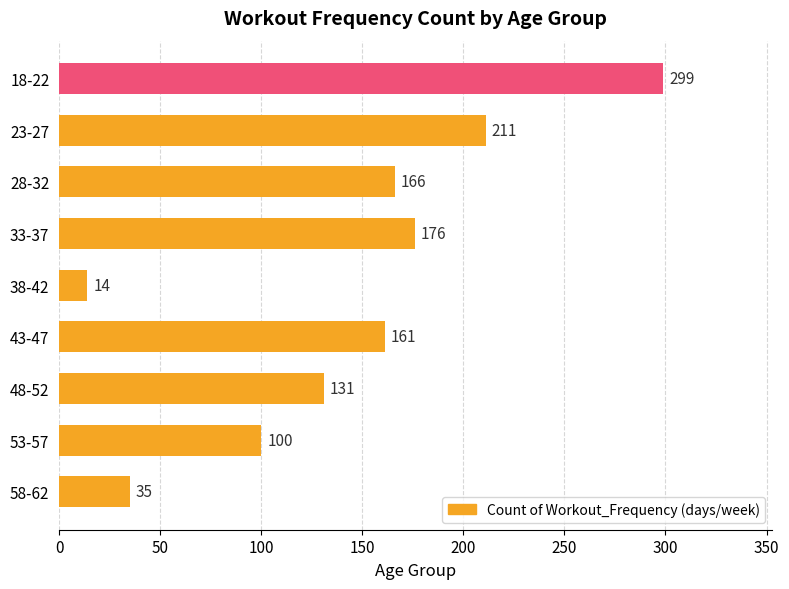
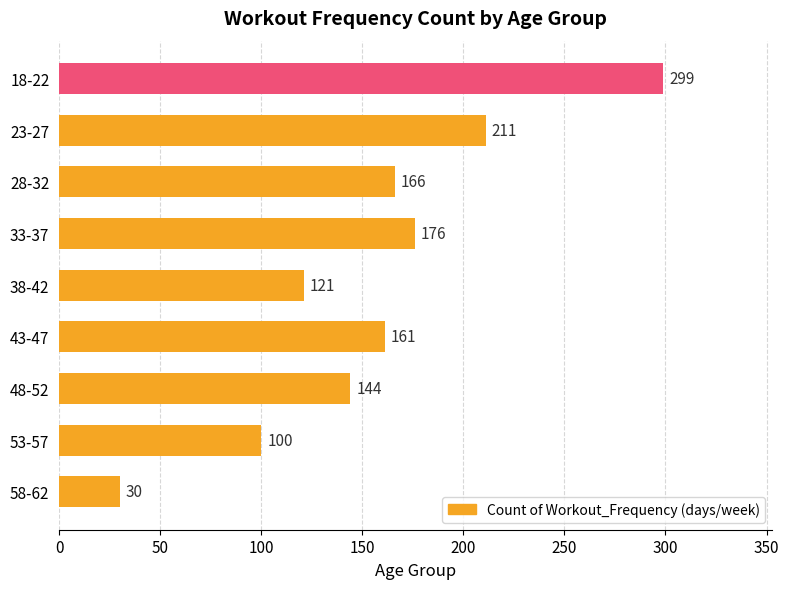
  {
    "18-22": 299,
    "23-27": 211,
    "28-32": 166,
    "33-37": 176,
-   "38-42": 14,
+   "38-42": 121,
    "43-47": 161,
-   "48-52": 131,
+   "48-52": 144,
    "53-57": 100,
-   "58-62": 35
+   "58-62": 30
  }
